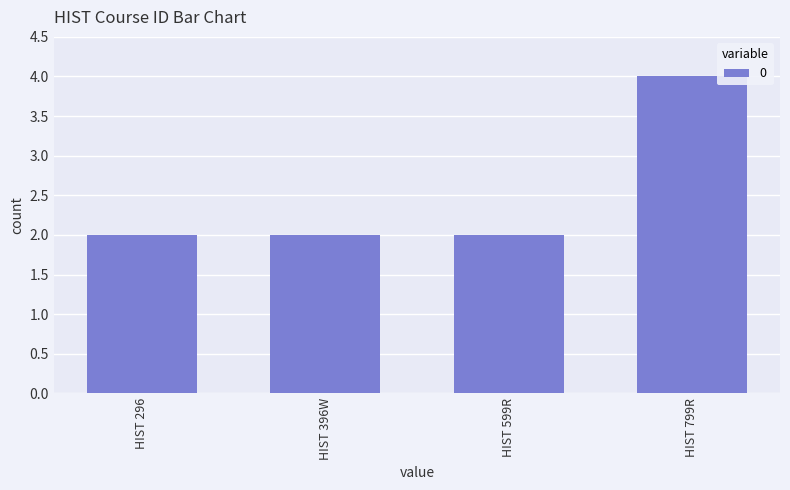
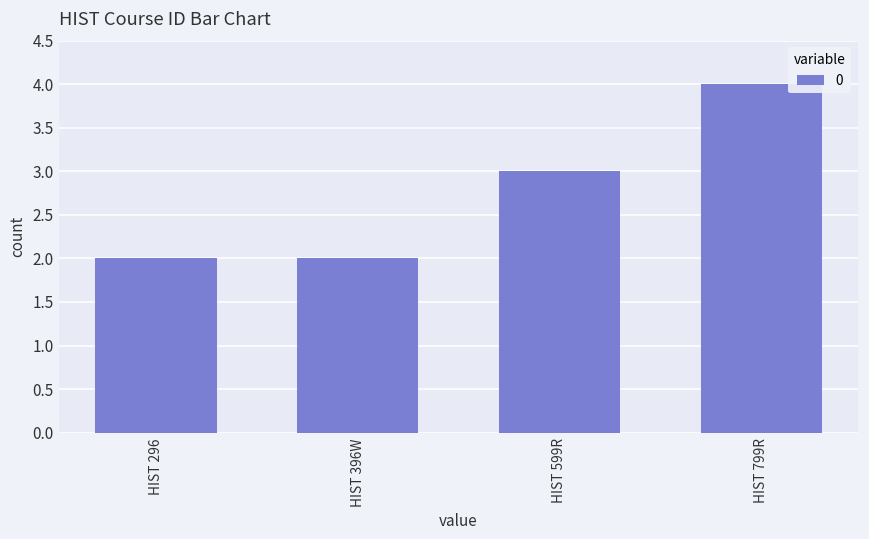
  {
    "HIST 296": 2,
    "HIST 396W": 2,
-   "HIST 599R": 2,
+   "HIST 599R": 3,
    "HIST 799R": 4
  }
